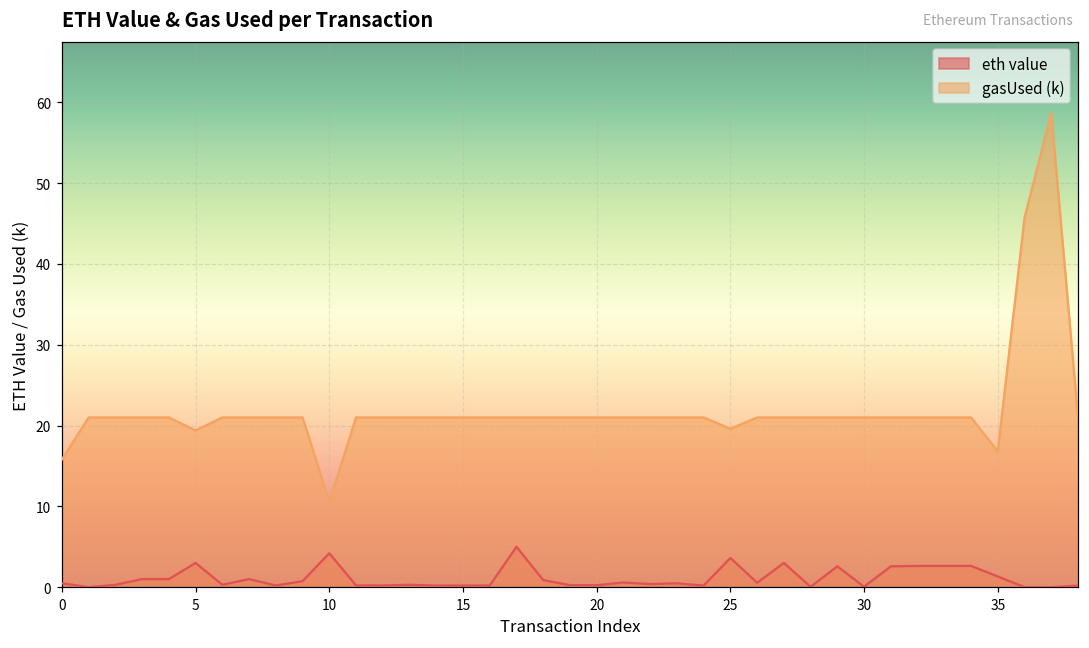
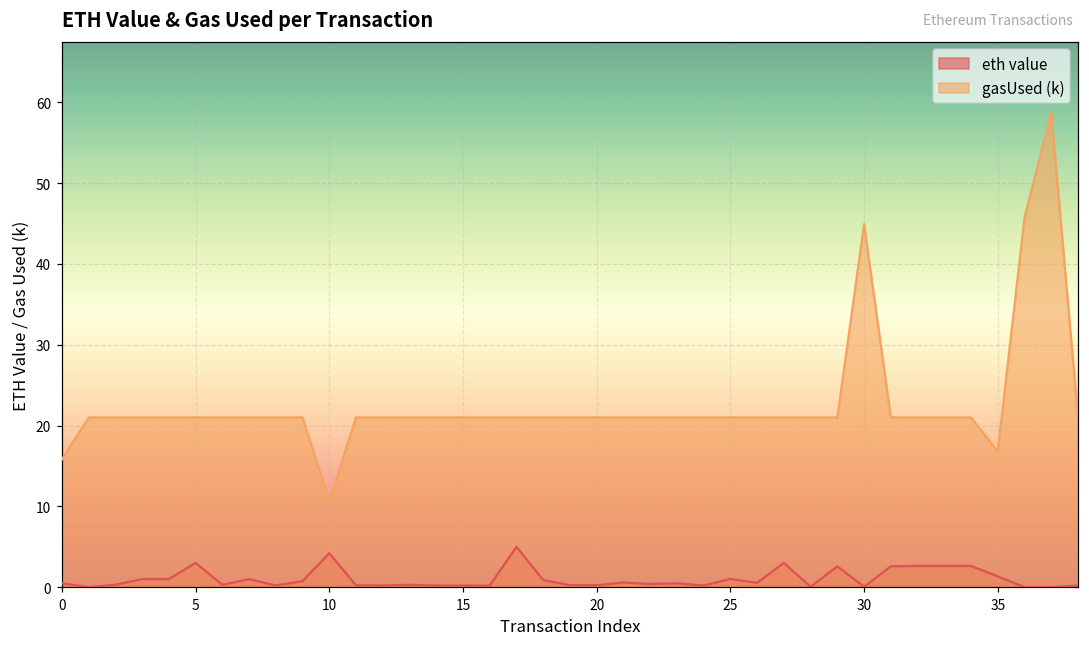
  {
    "eth value": {
      "0": 0,
      "5": 3,
      "10": 4,
      "15": 0,
      "20": 0,
-     "25": 4,
+     "25": 1,
      "30": 0,
      "35": 1
    },
    "gasUsed (k)": {
      "0": 16,
-     "5": 19,
+     "5": 21,
      "10": 11,
      "15": 21,
      "20": 21,
-     "25": 20,
-     "30": 21,
+     "25": 21,
+     "30": 45,
      "35": 17
    }
  }
